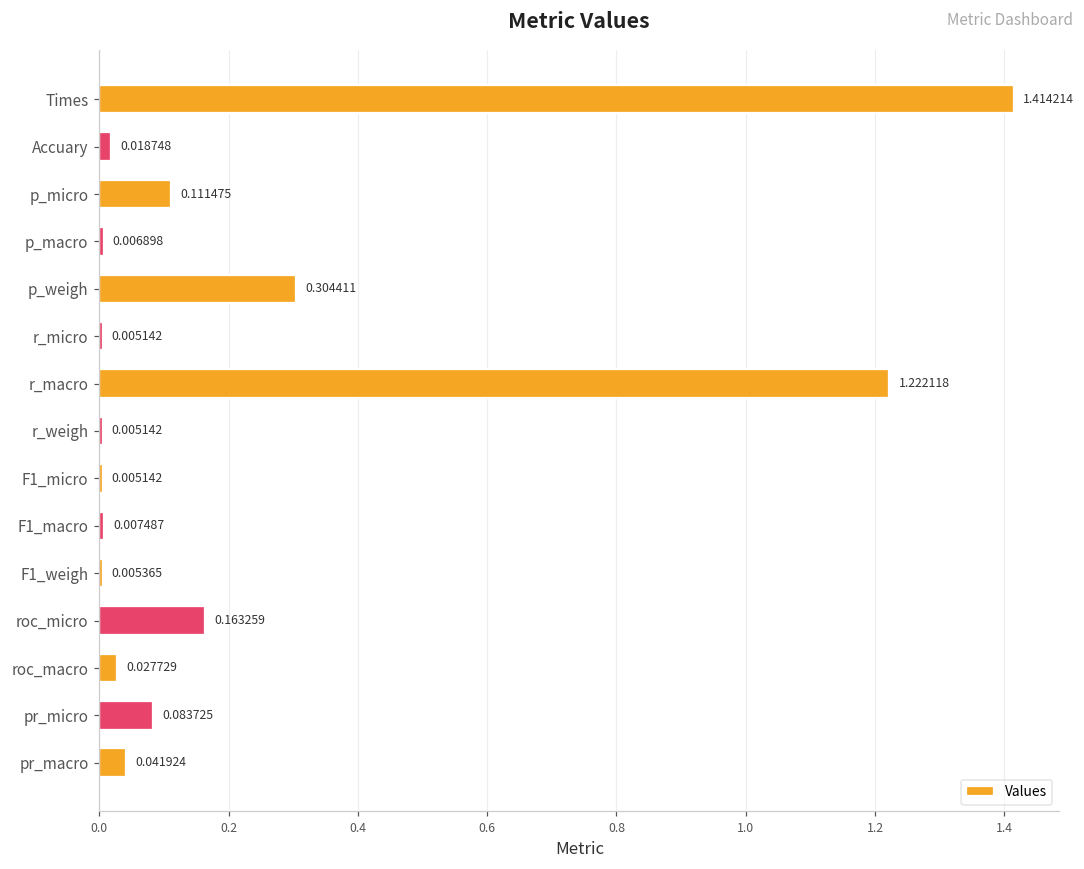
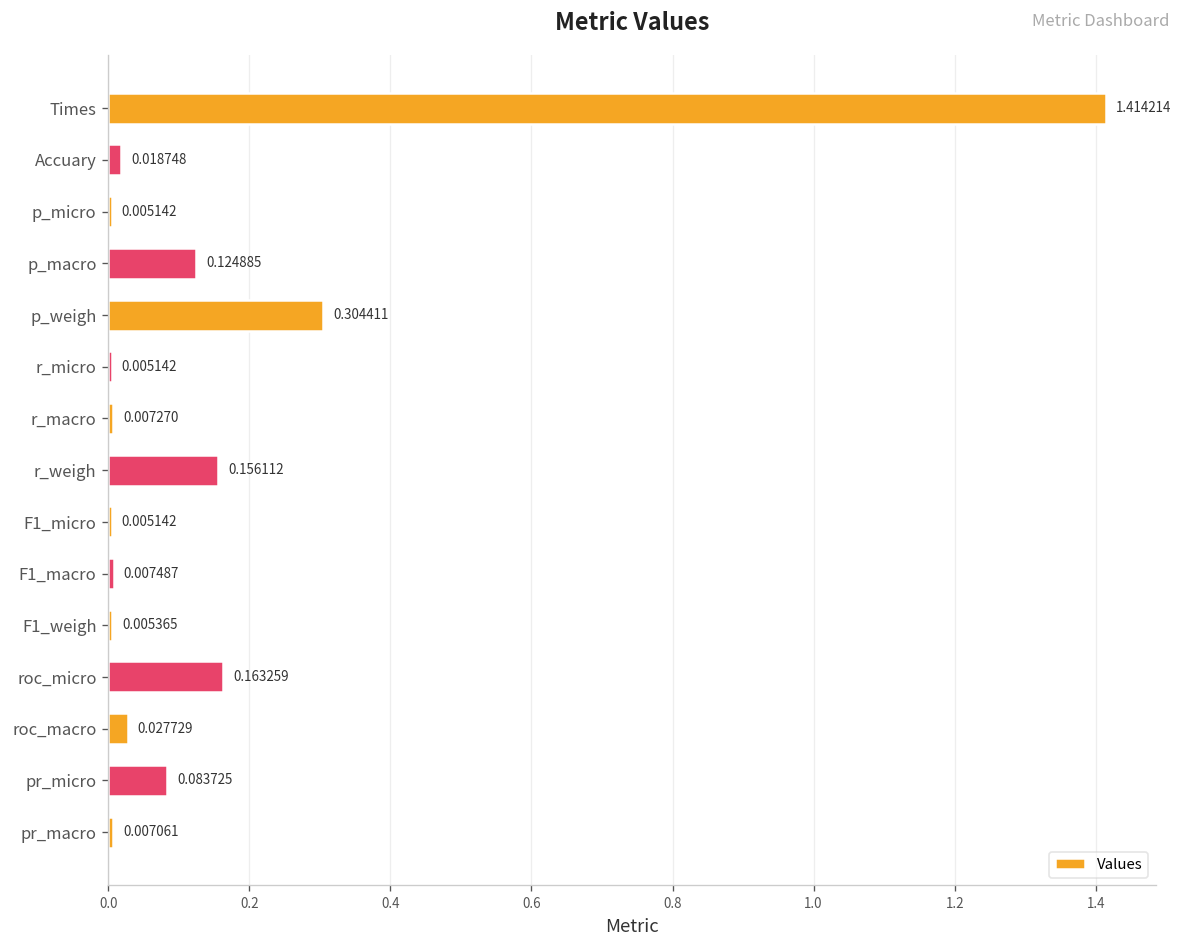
  {
    "Times": 1.414214,
    "Accuary": 0.018748,
-   "p_micro": 0.111475,
-   "p_macro": 0.006898,
+   "p_micro": 0.005142,
+   "p_macro": 0.124885,
    "p_weigh": 0.304411,
    "r_micro": 0.005142,
-   "r_macro": 1.222118,
-   "r_weigh": 0.005142,
+   "r_macro": 0.007270,
+   "r_weigh": 0.156112,
    "F1_micro": 0.005142,
    "F1_macro": 0.007487,
    "F1_weigh": 0.005365,
    "roc_micro": 0.163259,
    "roc_macro": 0.027729,
    "pr_micro": 0.083725,
-   "pr_macro": 0.041924
+   "pr_macro": 0.007061
  }
